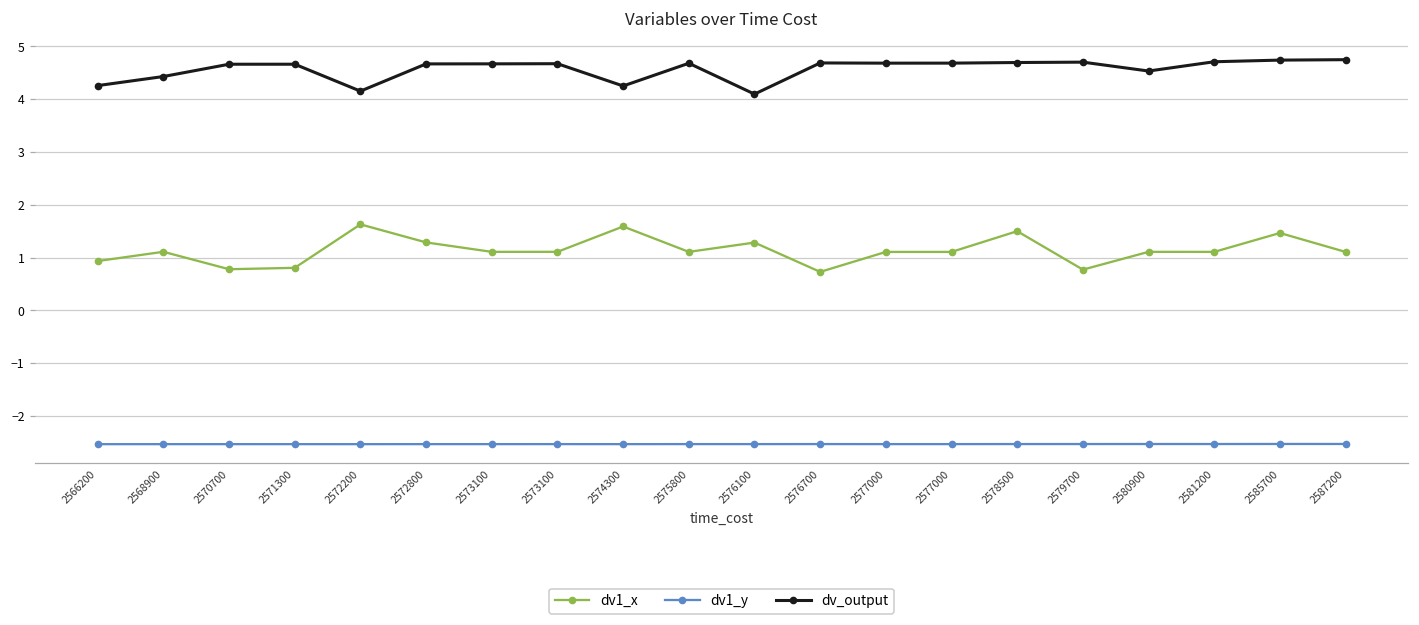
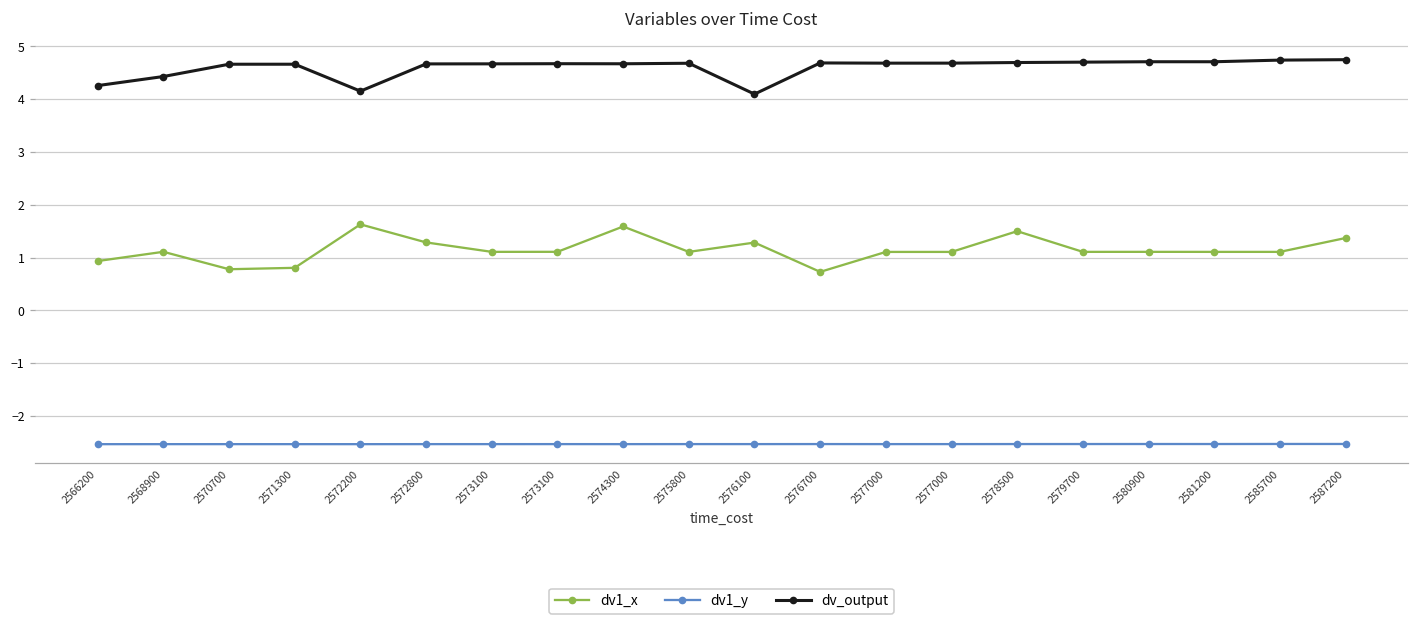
  {
    "dv1_x": {
      "2566200": 0.9,
      "2568900": 1.1,
      "2570700": 0.8,
      "2571300": 0.8,
      "2572200": 1.6,
      "2572800": 1.3,
      "2574300": 1.6,
      "2575800": 1.1,
      "2576100": 1.3,
      "2576700": 0.7,
      "2578500": 1.5,
-     "2579700": 0.8,
+     "2579700": 1.1,
      "2580900": 1.1,
      "2581200": 1.1,
-     "2585700": 1.5,
-     "2587200": 1.1
+     "2585700": 1.1,
+     "2587200": 1.4
    },
    "dv1_y": {
      "2566200": -2.5,
      "2568900": -2.5,
      "2570700": -2.5,
      "2571300": -2.5,
      "2572200": -2.5,
      "2572800": -2.5,
      "2574300": -2.5,
      "2575800": -2.5,
      "2576100": -2.5,
      "2576700": -2.5,
      "2578500": -2.5,
      "2579700": -2.5,
      "2580900": -2.5,
      "2581200": -2.5,
      "2585700": -2.5,
      "2587200": -2.5
    },
    "dv_output": {
      "2566200": 4.3,
      "2568900": 4.4,
      "2570700": 4.7,
      "2571300": 4.7,
      "2572200": 4.2,
      "2572800": 4.7,
-     "2574300": 4.3,
+     "2574300": 4.7,
      "2575800": 4.7,
      "2576100": 4.1,
      "2576700": 4.7,
      "2578500": 4.7,
      "2579700": 4.7,
-     "2580900": 4.5,
+     "2580900": 4.7,
      "2581200": 4.7,
      "2585700": 4.7,
      "2587200": 4.7
    }
  }
